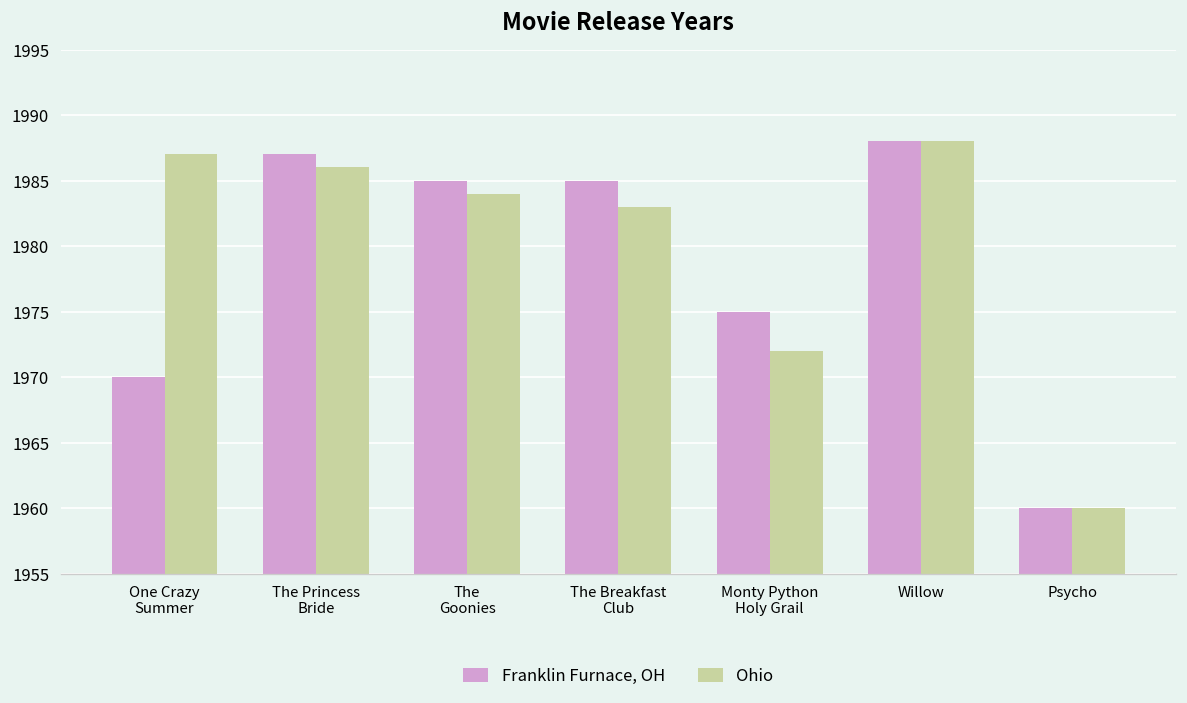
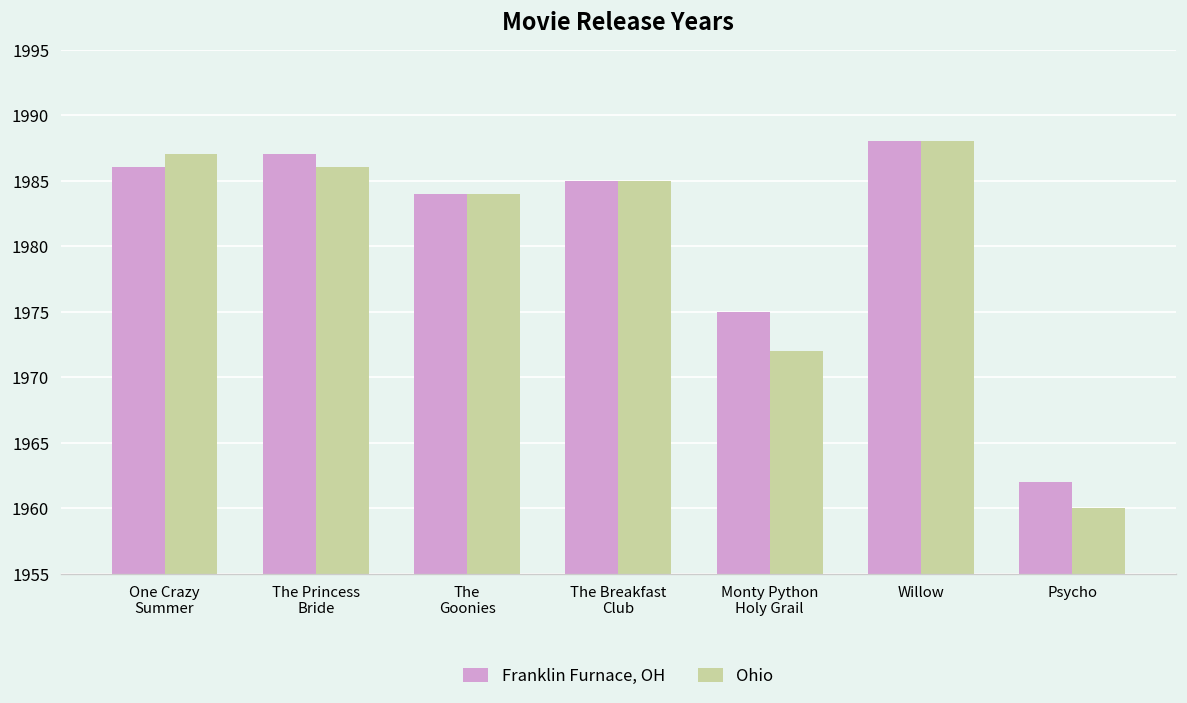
  {
    "Franklin Furnace, OH": {
-     "One Crazy Summer": 1970,
+     "One Crazy Summer": 1986,
      "The Princess Bride": 1987,
-     "The Goonies": 1985,
+     "The Goonies": 1984,
      "The Breakfast Club": 1985,
      "Monty Python Holy Grail": 1975,
      "Willow": 1988,
-     "Psycho": 1960
+     "Psycho": 1962
    },
    "Ohio": {
      "One Crazy Summer": 1987,
      "The Princess Bride": 1986,
      "The Goonies": 1984,
-     "The Breakfast Club": 1983,
+     "The Breakfast Club": 1985,
      "Monty Python Holy Grail": 1972,
      "Willow": 1988,
      "Psycho": 1960
    }
  }
